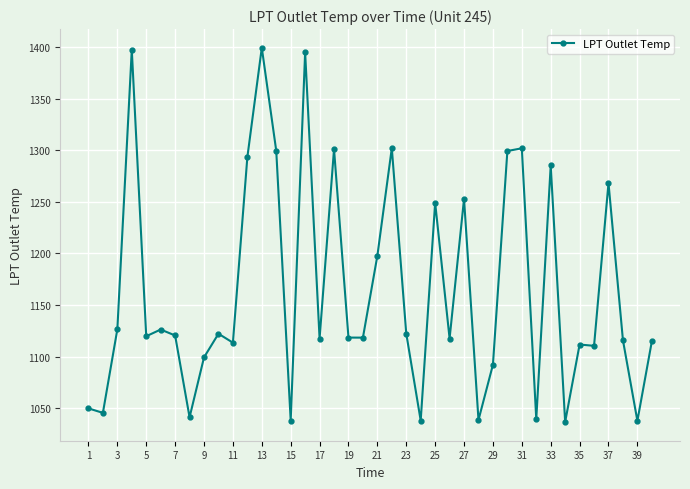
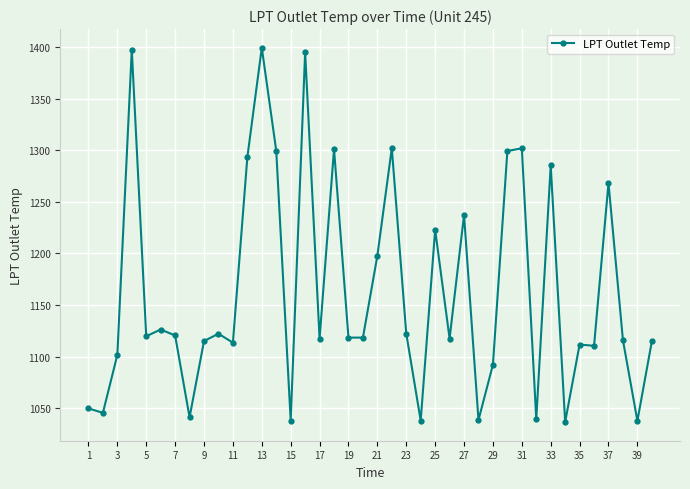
  {
    "1": 1050,
-   "3": 1126,
+   "3": 1102,
    "5": 1120,
    "7": 1121,
-   "9": 1099,
+   "9": 1115,
    "11": 1114,
    "13": 1399,
    "15": 1038,
    "17": 1117,
    "19": 1118,
    "21": 1198,
    "23": 1122,
-   "25": 1249,
-   "27": 1253,
+   "25": 1223,
+   "27": 1237,
    "29": 1092,
    "31": 1302,
    "33": 1285,
    "35": 1112,
    "37": 1268,
    "39": 1038
  }
